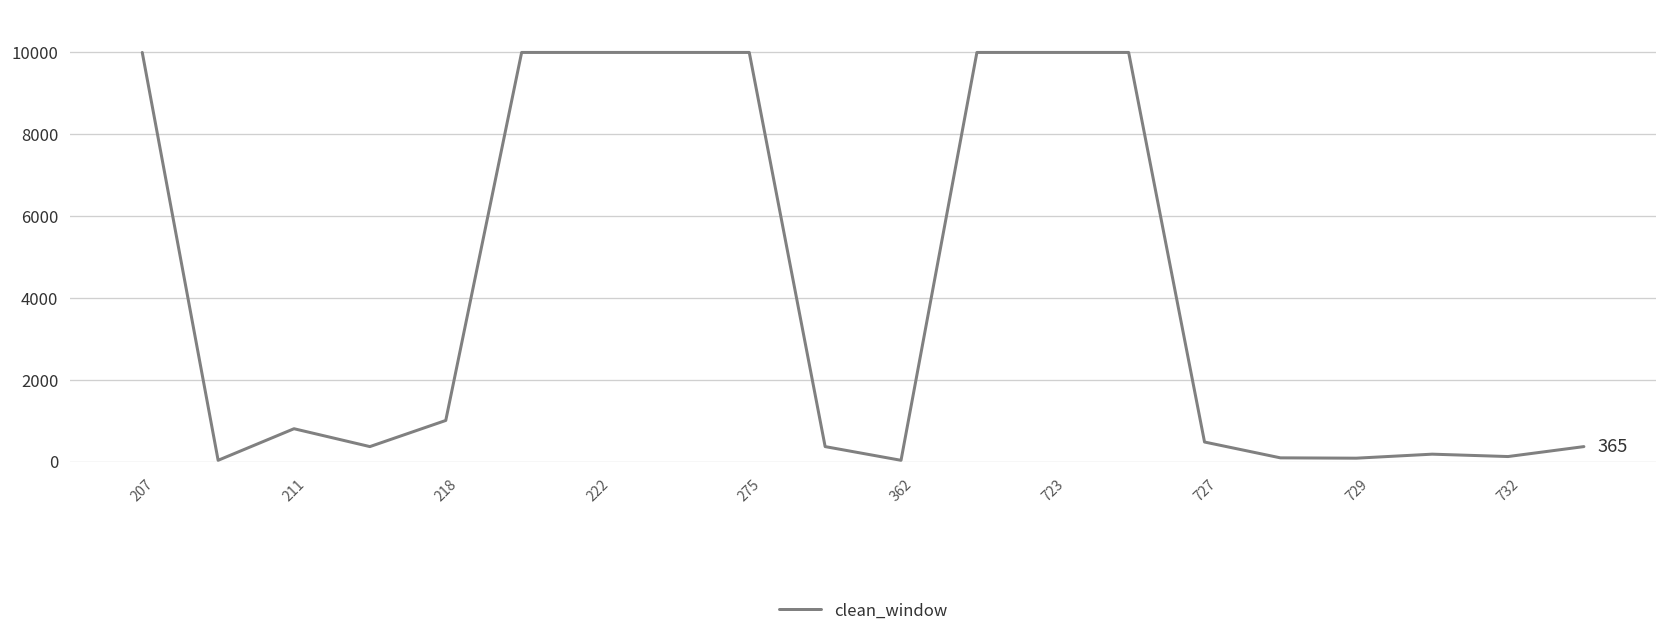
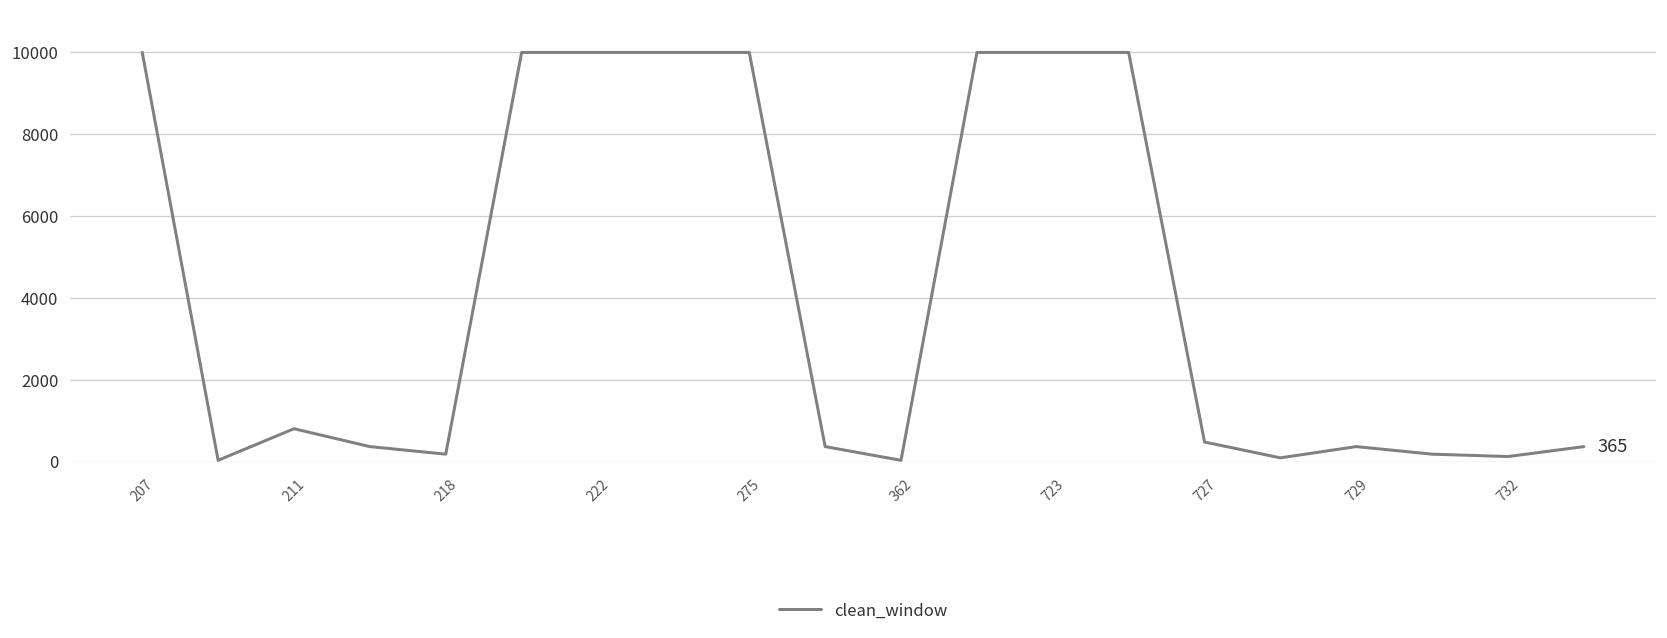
  {
    "207": 10000,
    "211": 800,
-   "218": 1000,
+   "218": 200,
    "222": 10000,
    "275": 10000,
    "362": 0,
    "723": 10000,
    "727": 500,
-   "729": 100,
+   "729": 400,
    "732": 100
  }
